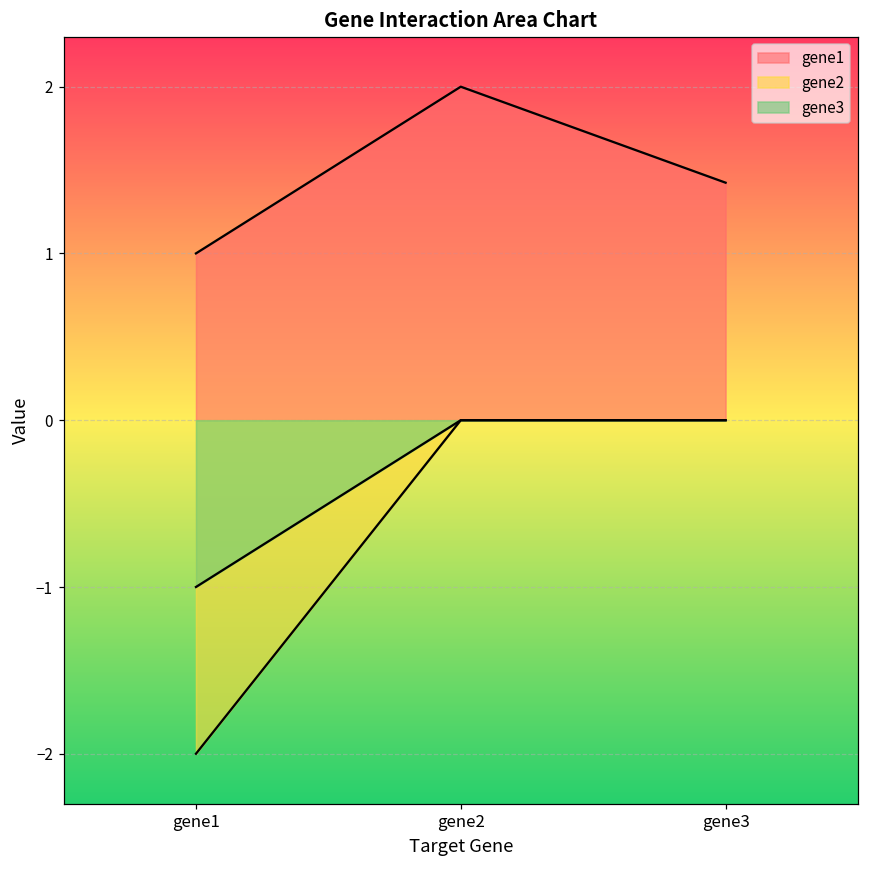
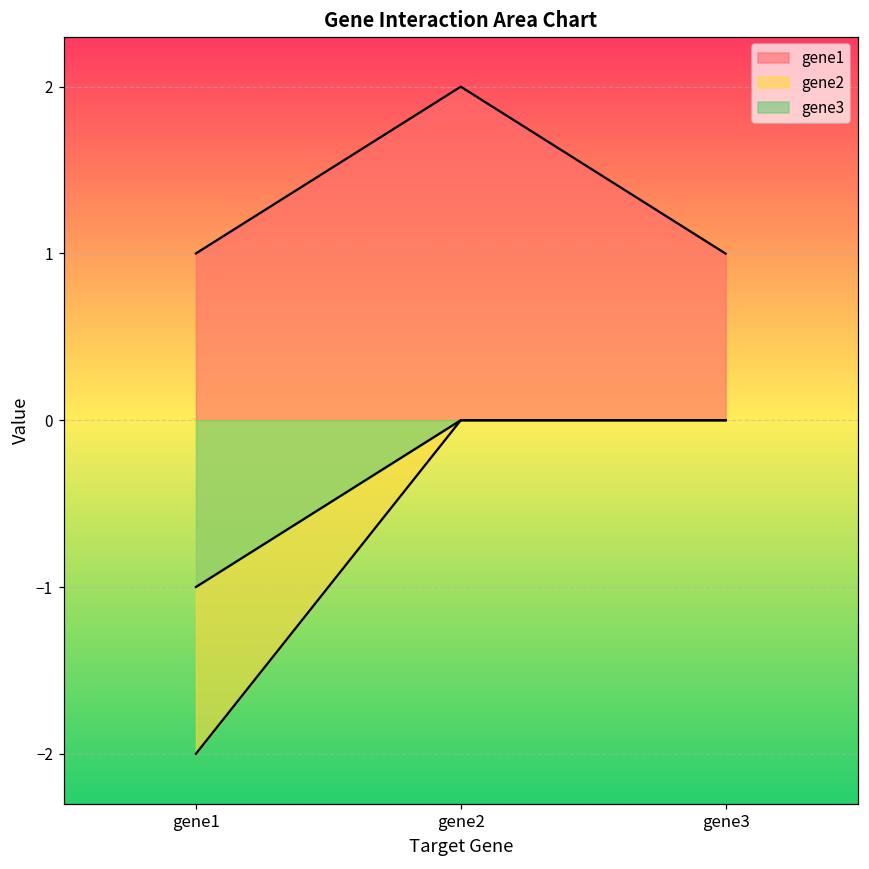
  {
    "gene1": {
      "gene1": 1.00,
      "gene2": 2.00,
-     "gene3": 1.42
+     "gene3": 1.00
    }
  }
